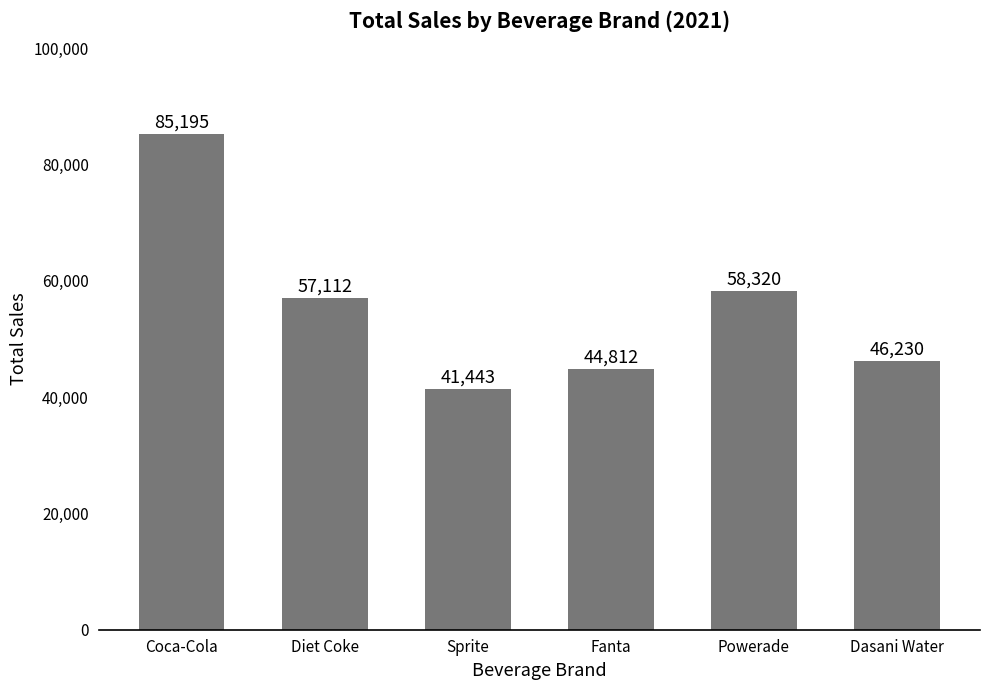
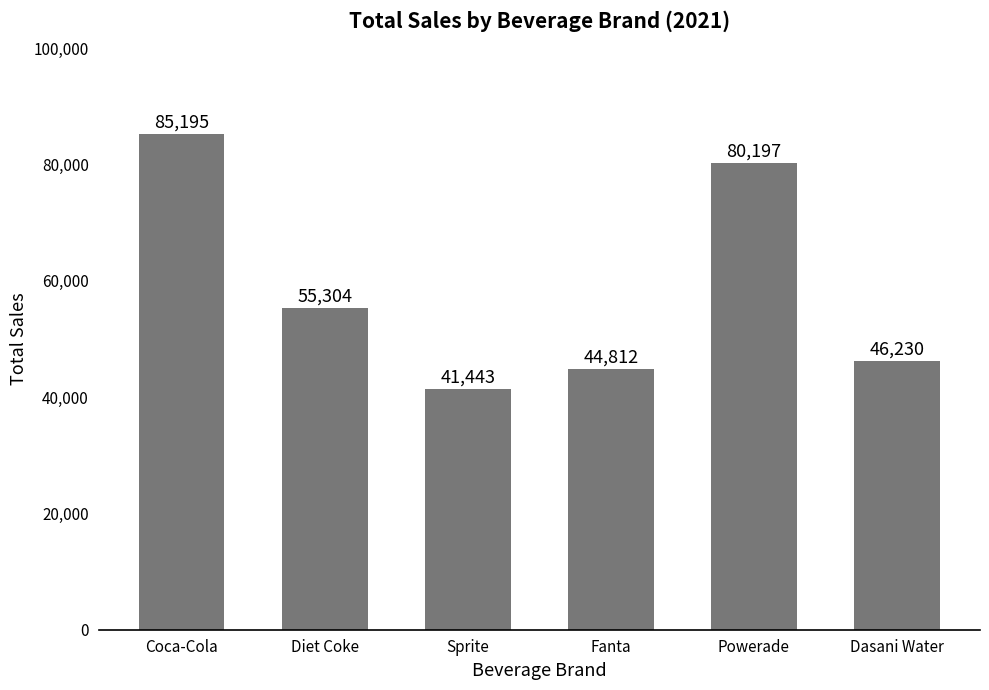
  {
    "Coca-Cola": "85,195",
-   "Diet Coke": "57,112",
+   "Diet Coke": "55,304",
    "Sprite": "41,443",
    "Fanta": "44,812",
-   "Powerade": "58,320",
+   "Powerade": "80,197",
    "Dasani Water": "46,230"
  }
